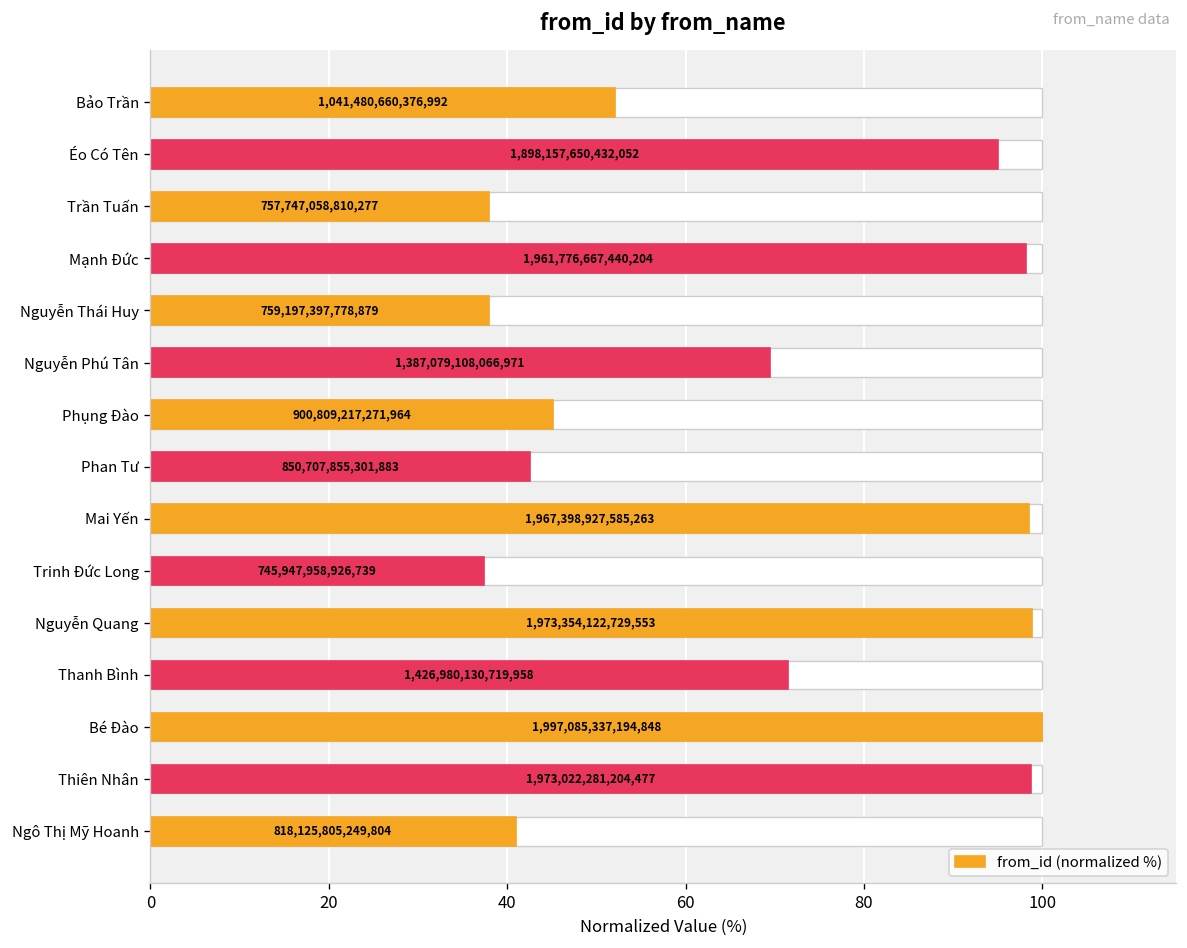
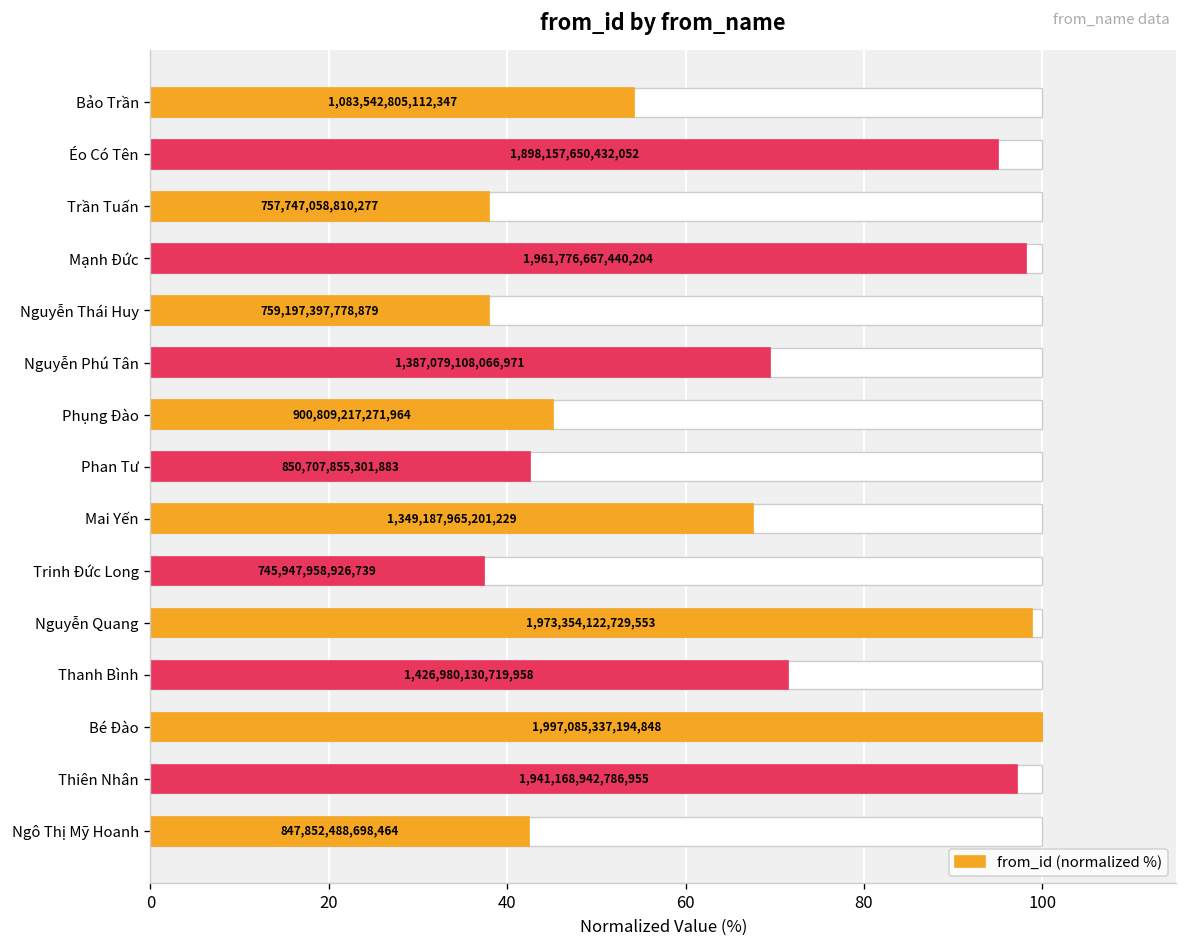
  {
    "from_id (normalized %)": {
-     "Bảo Trần": "1,041,480,660,376,992",
-     "Mai Yến": "1,967,398,927,585,263",
-     "Thiên Nhân": "1,973,022,281,204,477",
-     "Ngô Thị Mỹ Hoanh": "818,125,805,249,804"
+     "Bảo Trần": "1,083,542,805,112,347",
+     "Mai Yến": "1,349,187,965,201,229",
+     "Thiên Nhân": "1,941,168,942,786,955",
+     "Ngô Thị Mỹ Hoanh": "847,852,488,698,464"
    }
  }
